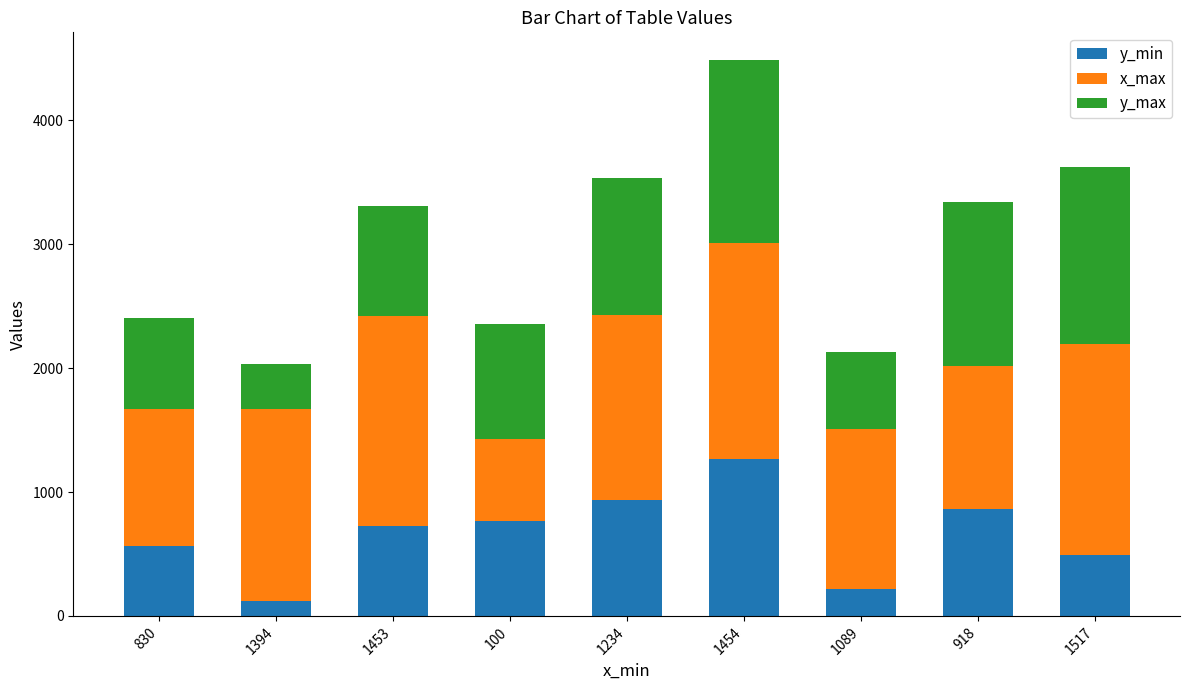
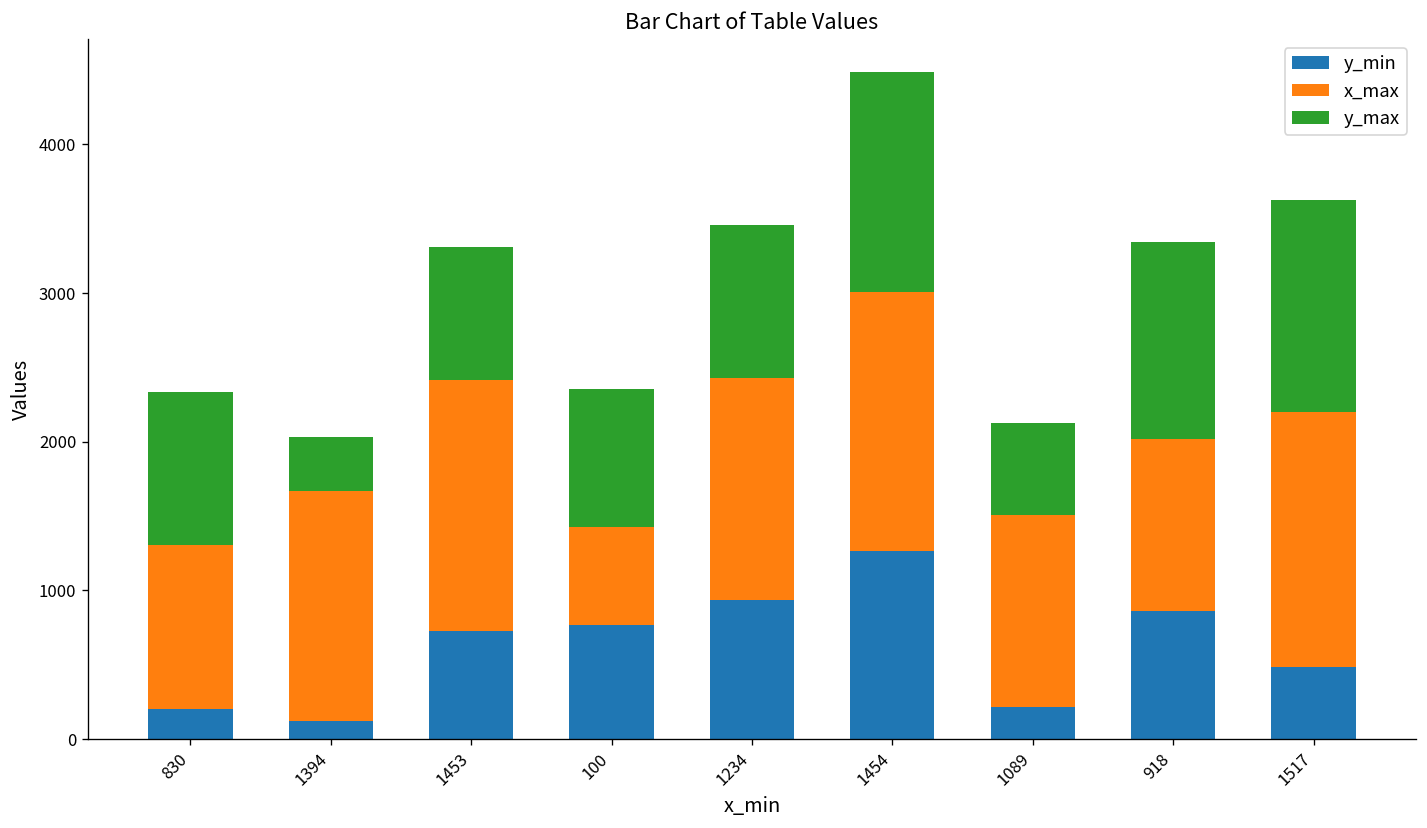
  {
    "y_min": {
-     "830": 570,
+     "830": 200,
      "1394": 120,
      "1453": 730,
      "100": 770,
      "1234": 930,
      "1454": 1270,
      "1089": 220,
      "918": 860,
      "1517": 490
    },
    "x_max": {
      "830": 1100,
      "1394": 1540,
      "1453": 1690,
      "100": 660,
      "1234": 1500,
      "1454": 1740,
      "1089": 1290,
      "918": 1160,
      "1517": 1710
    },
    "y_max": {
-     "830": 740,
+     "830": 1030,
      "1394": 370,
      "1453": 890,
      "100": 920,
-     "1234": 1100,
+     "1234": 1030,
      "1454": 1480,
      "1089": 620,
      "918": 1330,
      "1517": 1430
    }
  }
